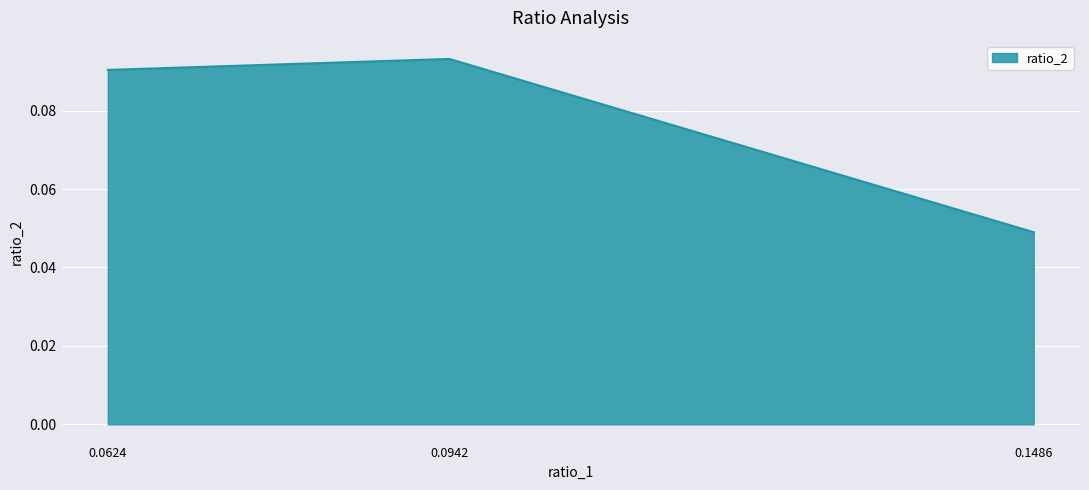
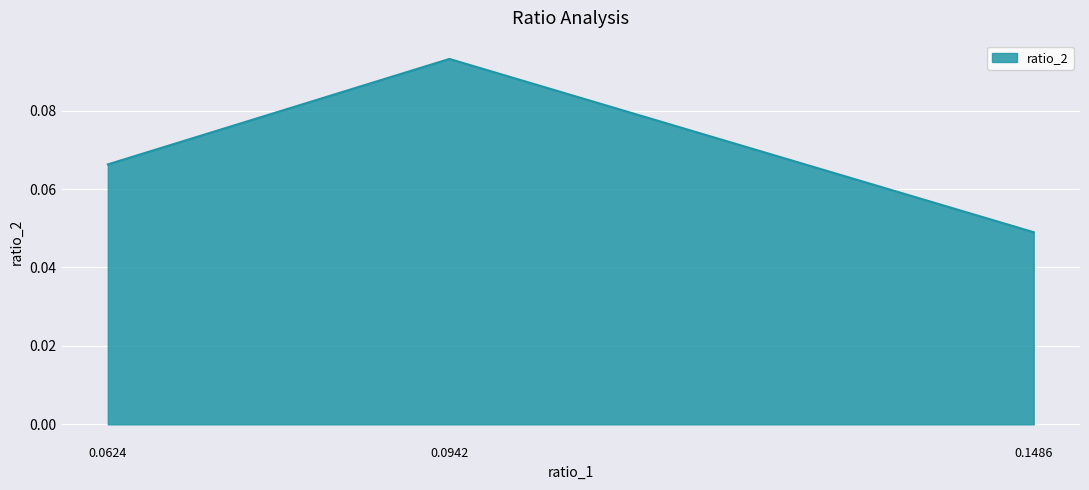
  {
-   "0.0624": 0.090,
+   "0.0624": 0.066,
    "0.0942": 0.093,
    "0.1486": 0.049
  }
